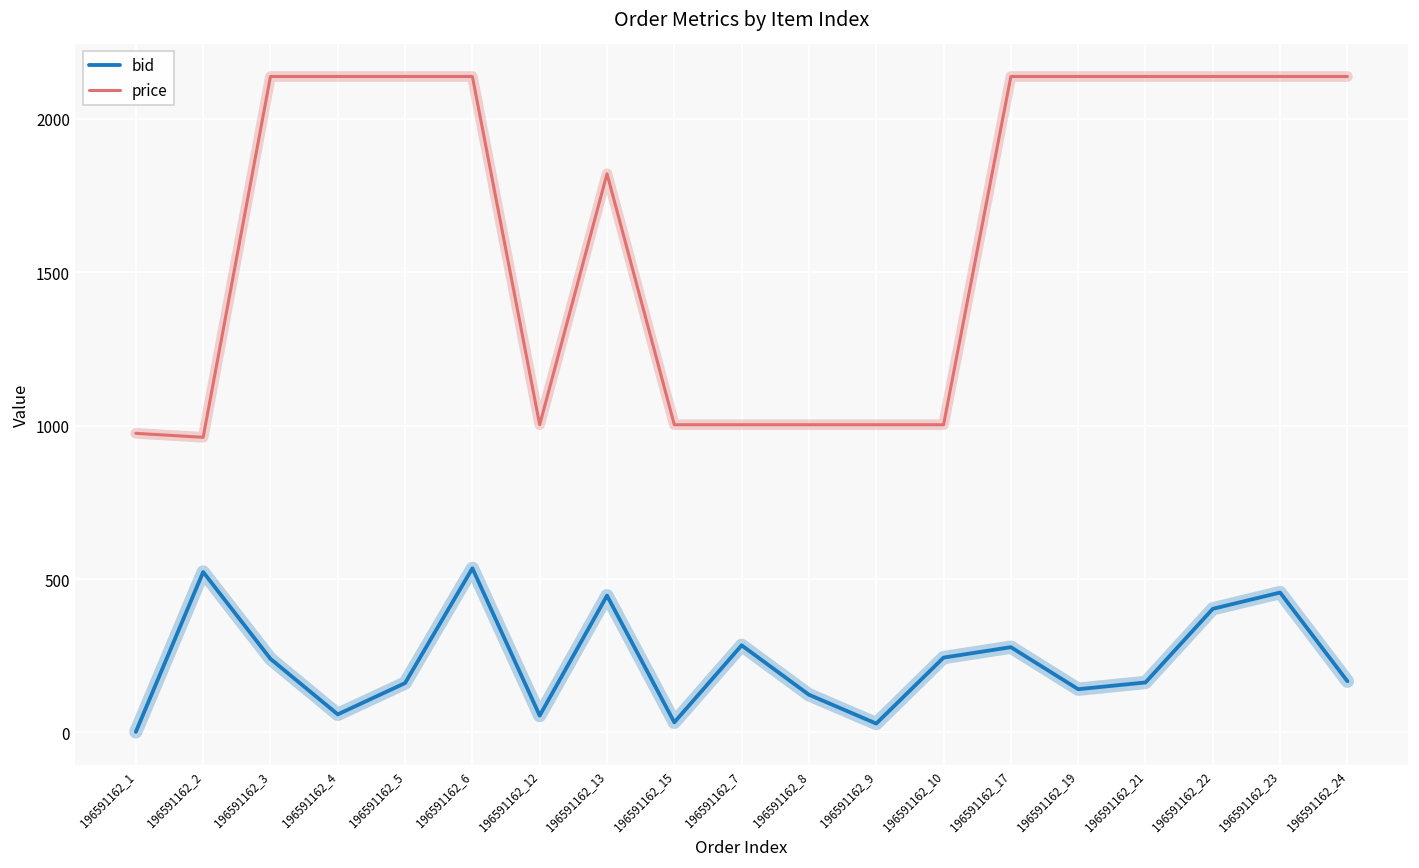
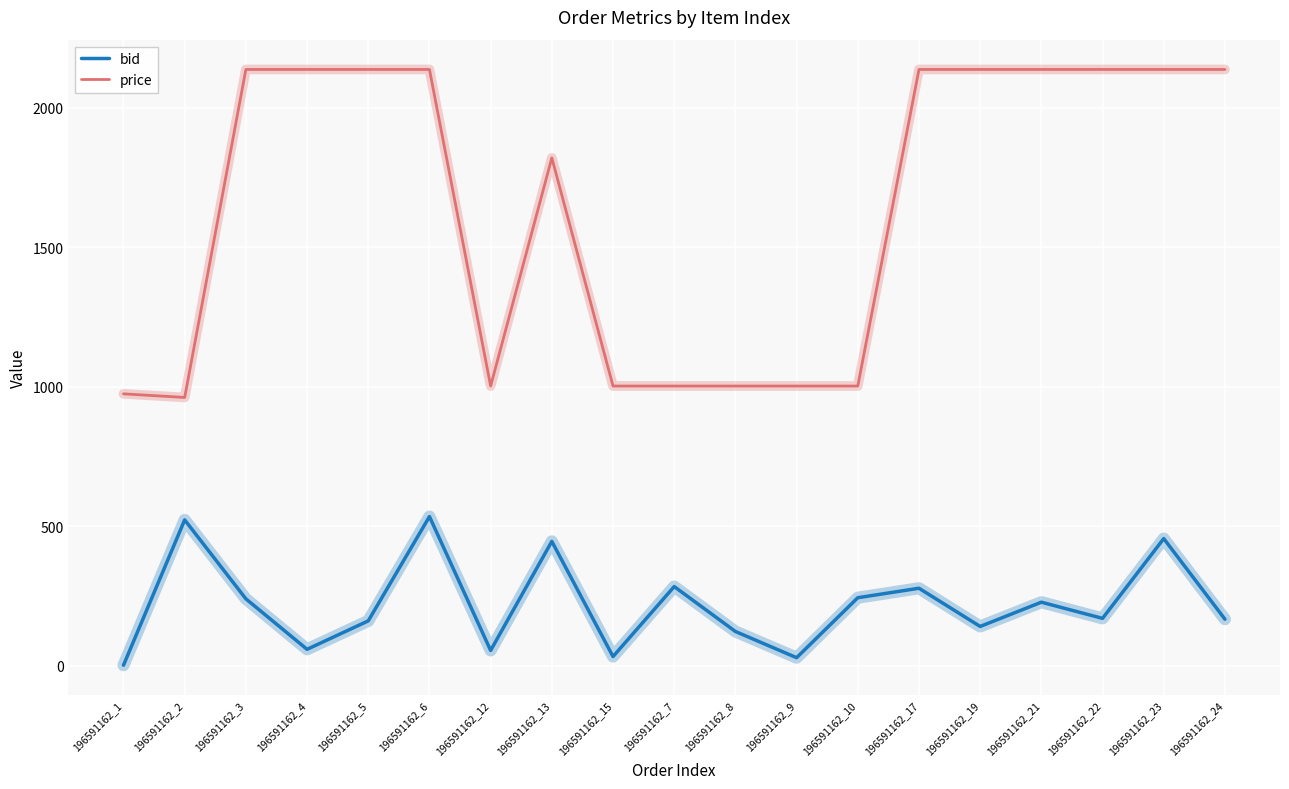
  {
    "bid": {
      "196591162_1": 0,
      "196591162_2": 520,
      "196591162_3": 240,
      "196591162_4": 60,
      "196591162_5": 160,
      "196591162_6": 540,
      "196591162_12": 60,
      "196591162_13": 450,
      "196591162_15": 30,
      "196591162_7": 280,
      "196591162_8": 120,
      "196591162_9": 30,
      "196591162_10": 240,
      "196591162_17": 280,
      "196591162_19": 140,
-     "196591162_21": 160,
-     "196591162_22": 400,
+     "196591162_21": 230,
+     "196591162_22": 170,
      "196591162_23": 460,
      "196591162_24": 170
    },
    "price": {
      "196591162_1": 980,
      "196591162_2": 960,
      "196591162_3": 2140,
      "196591162_4": 2140,
      "196591162_5": 2140,
      "196591162_6": 2140,
      "196591162_12": 1000,
      "196591162_13": 1820,
      "196591162_15": 1000,
      "196591162_7": 1000,
      "196591162_8": 1000,
      "196591162_9": 1000,
      "196591162_10": 1000,
      "196591162_17": 2140,
      "196591162_19": 2140,
      "196591162_21": 2140,
      "196591162_22": 2140,
      "196591162_23": 2140,
      "196591162_24": 2140
    }
  }
